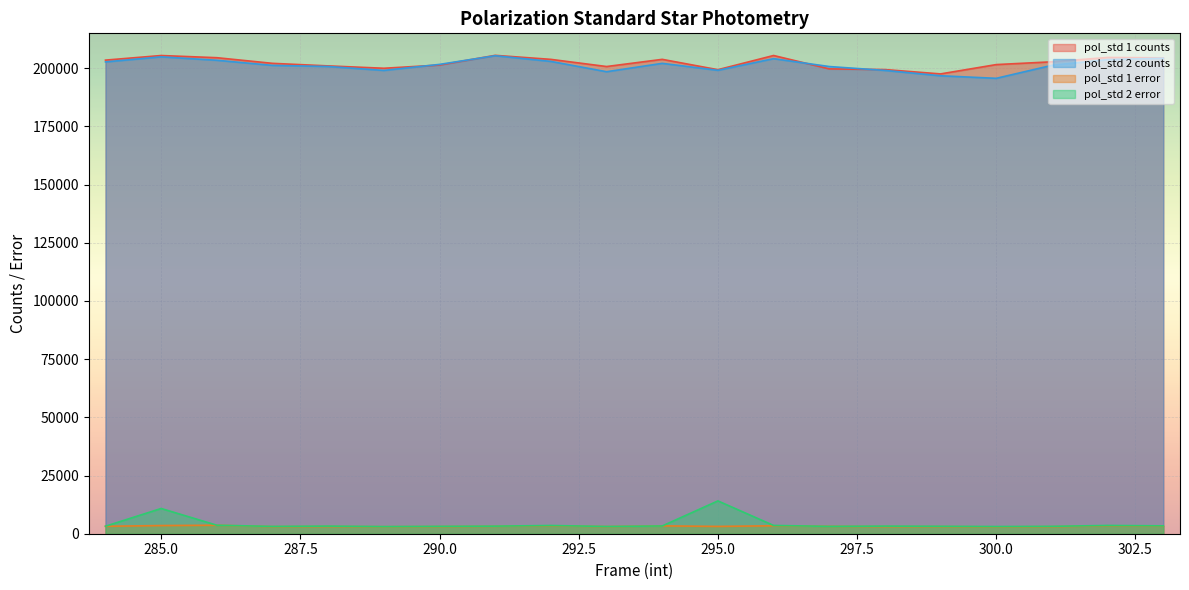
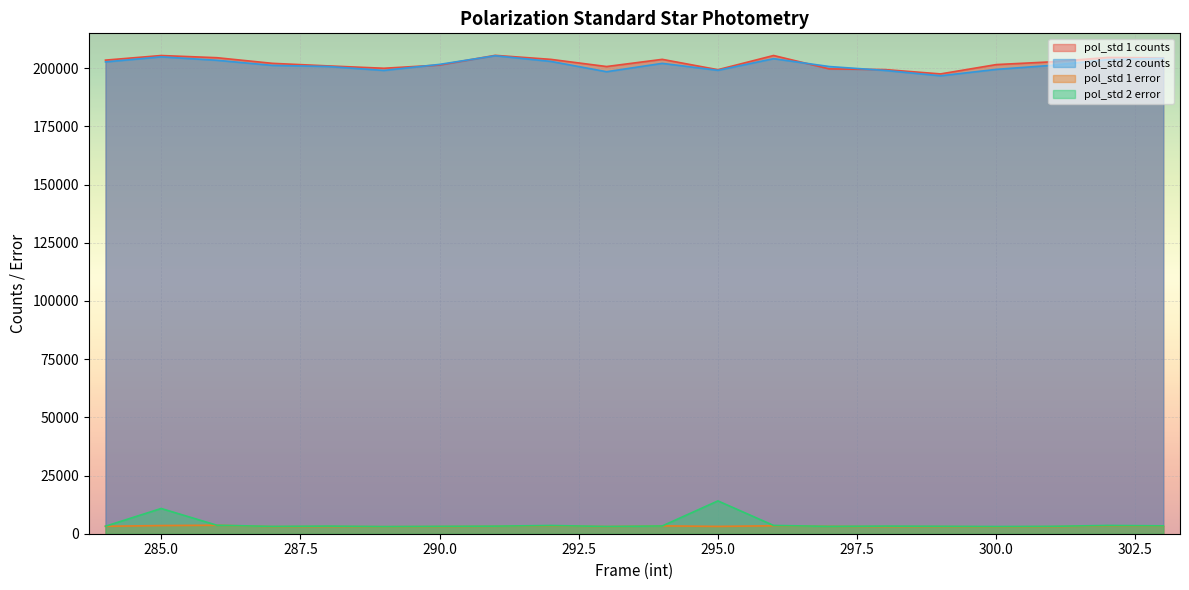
  {
    "pol_std 2 counts": {
-     "300.0": 196000
+     "300.0": 200000
    },
    "pol_std 2 error": {
      "285.0": 11000,
      "295.0": 14000
    }
  }
